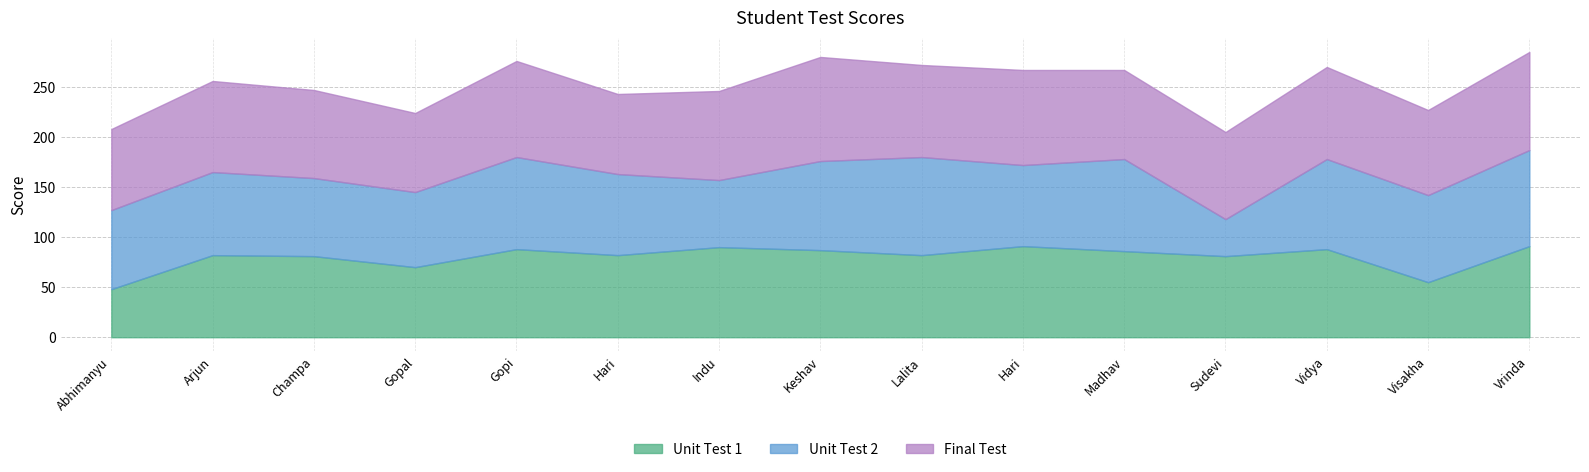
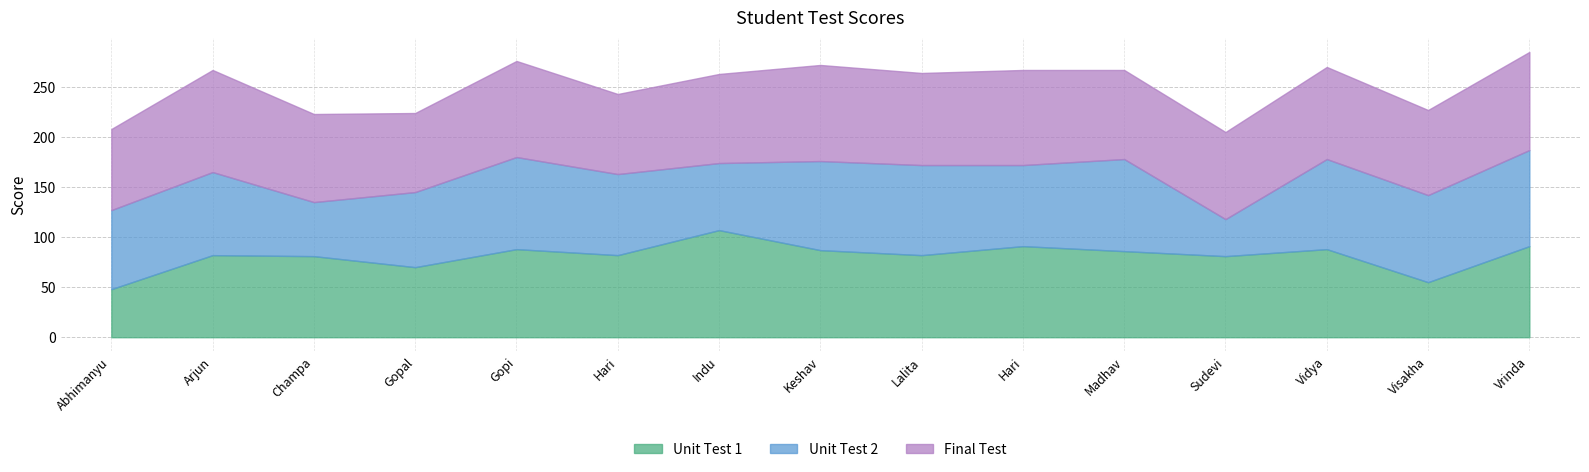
  {
    "Unit Test 1": {
      "Abhimanyu": 48,
      "Arjun": 82,
      "Champa": 81,
      "Gopal": 70,
      "Gopi": 88,
-     "Indu": 90,
+     "Indu": 107,
      "Keshav": 87,
      "Lalita": 82,
      "Madhav": 86,
      "Sudevi": 81,
      "Vidya": 88,
      "Visakha": 55,
      "Vrinda": 91
    },
    "Unit Test 2": {
      "Abhimanyu": 79,
      "Arjun": 83,
-     "Champa": 78,
+     "Champa": 54,
      "Gopal": 75,
      "Gopi": 92,
      "Indu": 67,
      "Keshav": 89,
-     "Lalita": 98,
+     "Lalita": 90,
      "Madhav": 92,
      "Sudevi": 37,
      "Vidya": 90,
      "Visakha": 87,
      "Vrinda": 96
    },
    "Final Test": {
      "Abhimanyu": 81,
-     "Arjun": 91,
+     "Arjun": 102,
      "Champa": 88,
      "Gopal": 79,
      "Gopi": 96,
      "Indu": 89,
-     "Keshav": 104,
+     "Keshav": 96,
      "Lalita": 92,
      "Madhav": 89,
      "Sudevi": 87,
      "Vidya": 92,
      "Visakha": 85,
      "Vrinda": 98
    }
  }
